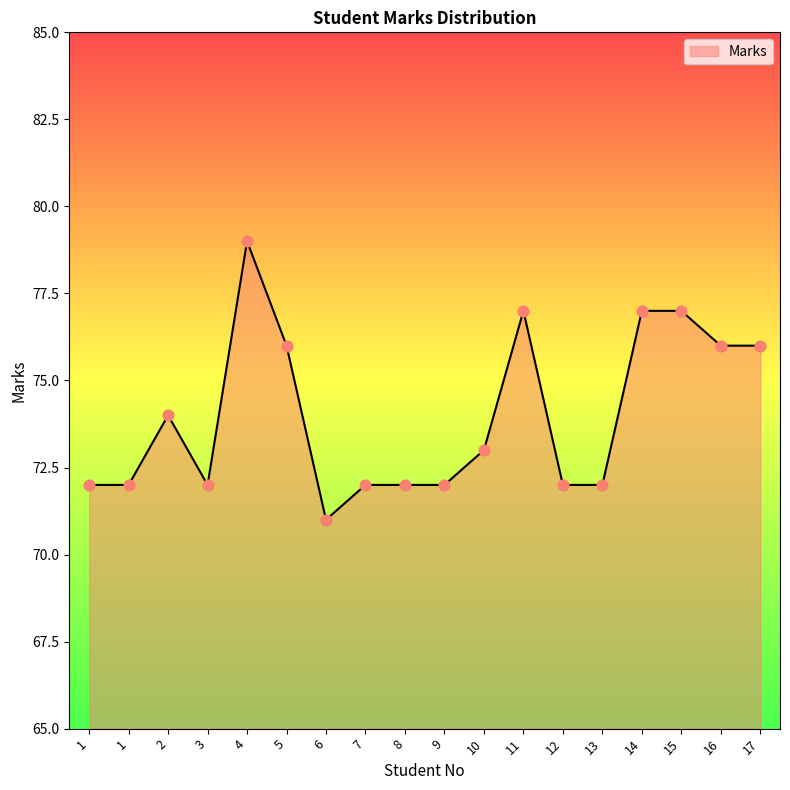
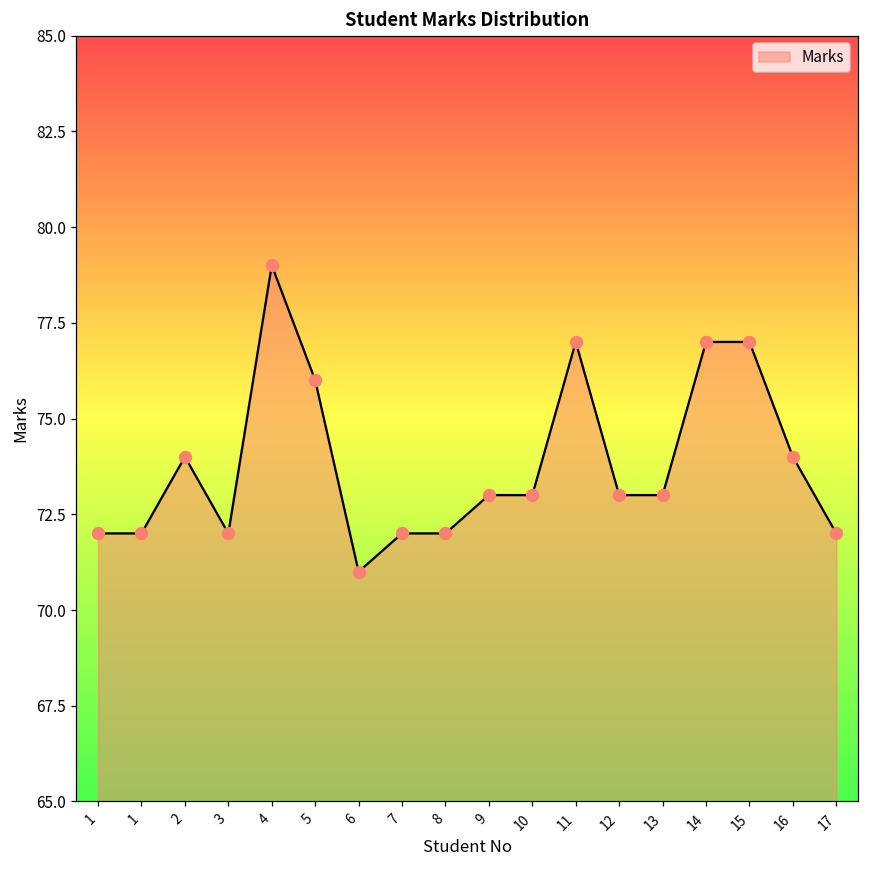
  {
    "2": 74,
    "3": 72,
    "4": 79,
    "5": 76,
    "6": 71,
    "7": 72,
    "8": 72,
-   "9": 72,
+   "9": 73,
    "10": 73,
    "11": 77,
-   "12": 72,
-   "13": 72,
+   "12": 73,
+   "13": 73,
    "14": 77,
    "15": 77,
-   "16": 76,
-   "17": 76
+   "16": 74,
+   "17": 72
  }
